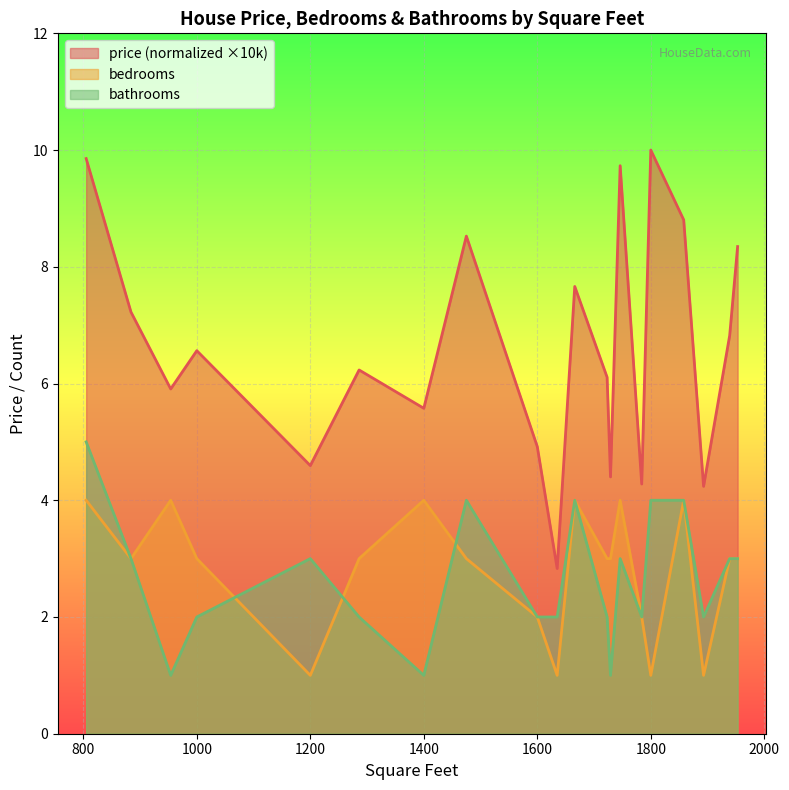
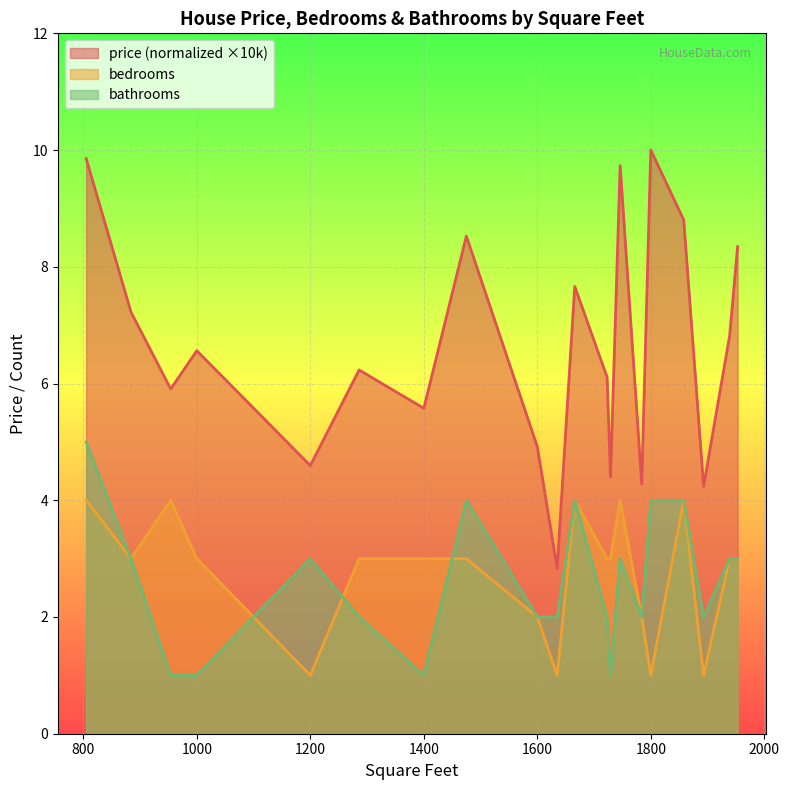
  {
    "price (normalized ×10k)": {
      "1000": 6.6,
      "1200": 4.6,
      "1400": 5.6,
      "1600": 4.9,
      "1800": 10
    },
    "bedrooms": {
      "1000": 3,
      "1200": 1,
-     "1400": 4,
+     "1400": 3,
      "1800": 1
    },
    "bathrooms": {
-     "1000": 2,
+     "1000": 1,
      "1200": 3,
      "1400": 1,
      "1800": 4
    }
  }
